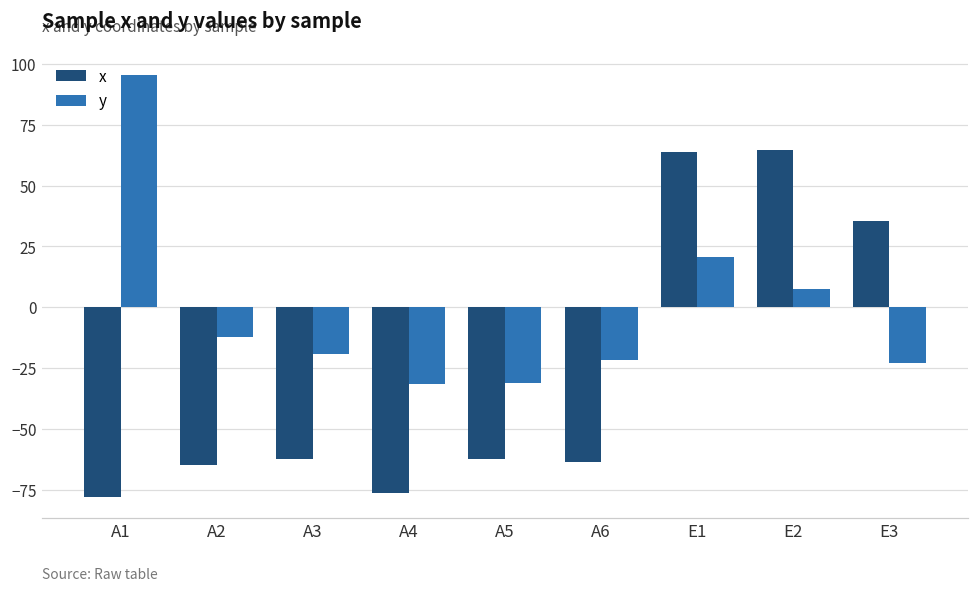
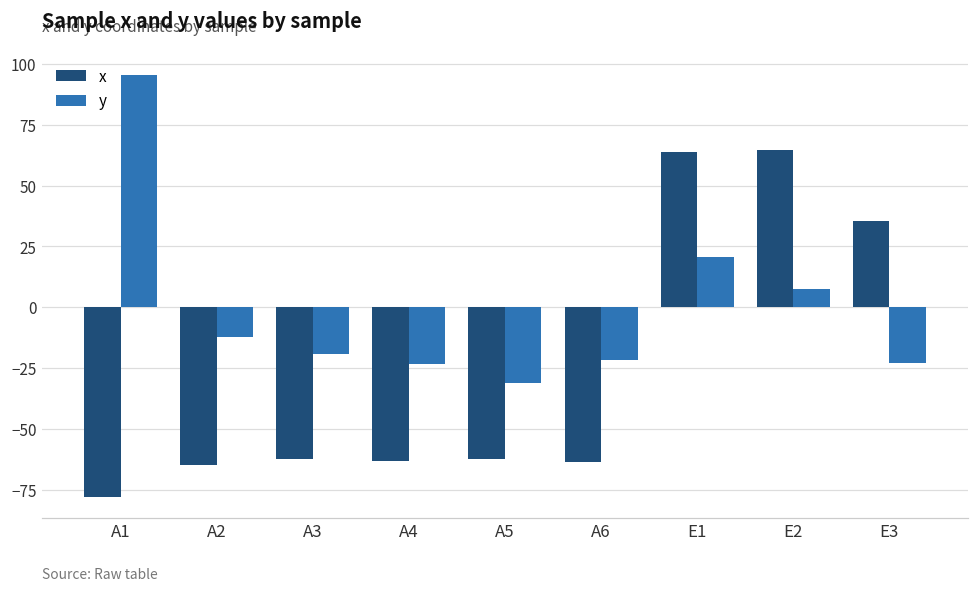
  {
    "x": {
      "A1": -78,
      "A2": -65,
      "A3": -63,
-     "A4": -77,
+     "A4": -63,
      "A5": -62,
      "A6": -64,
      "E1": 64,
      "E2": 65,
      "E3": 35
    },
    "y": {
      "A1": 95,
      "A2": -12,
      "A3": -19,
-     "A4": -32,
+     "A4": -23,
      "A5": -31,
      "A6": -22,
      "E1": 21,
      "E2": 7,
      "E3": -23
    }
  }
